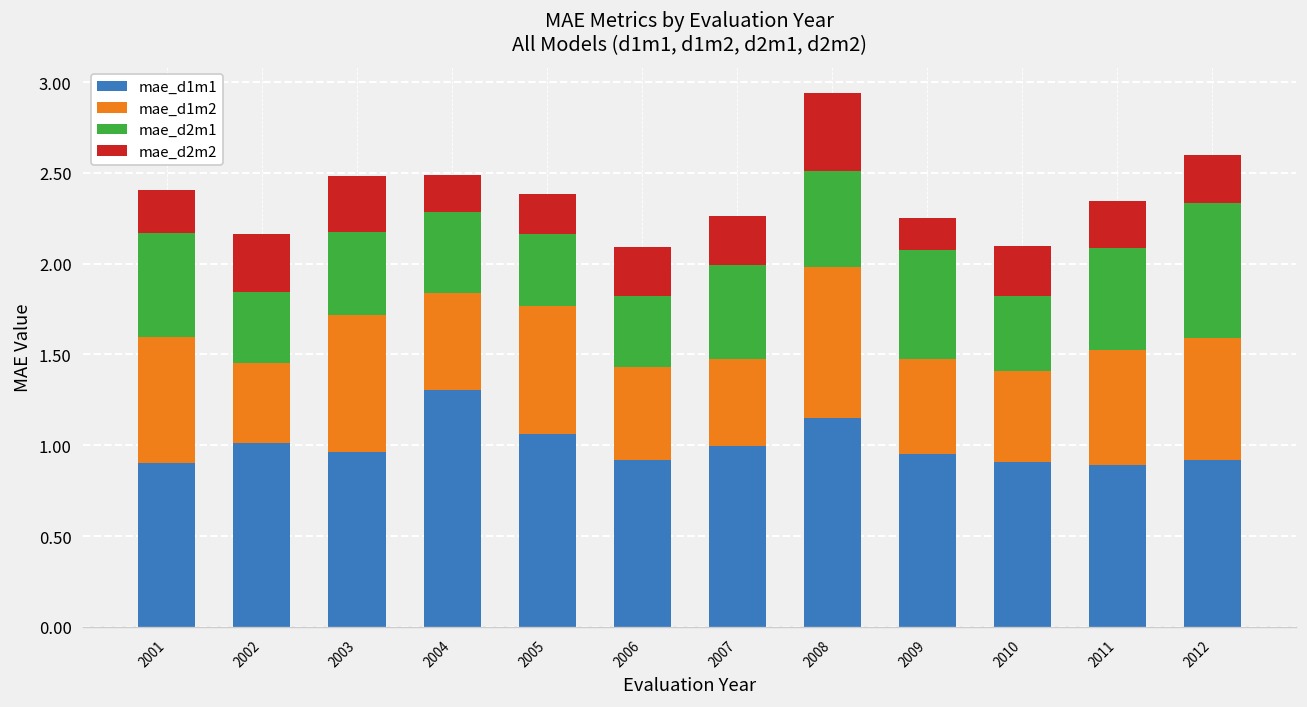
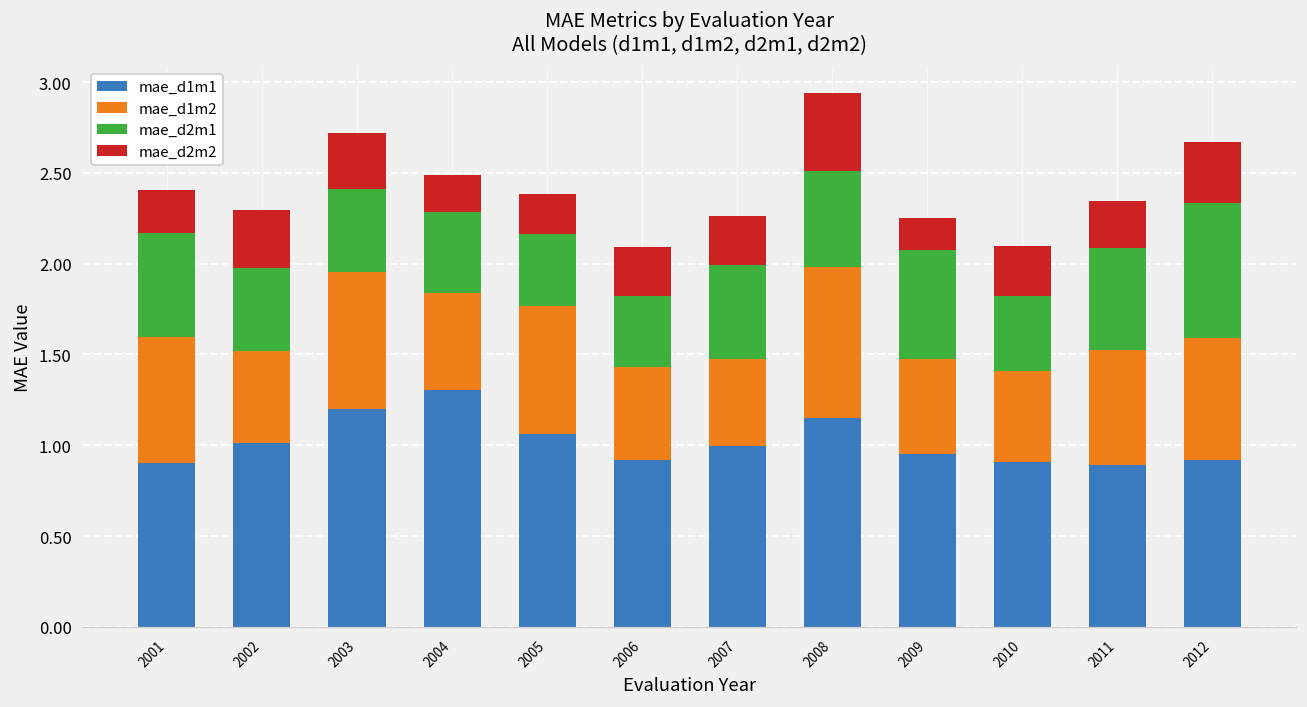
  {
    "mae_d1m1": {
      "2001": 0.90,
      "2002": 1.01,
-     "2003": 0.96,
+     "2003": 1.20,
      "2004": 1.31,
      "2005": 1.06,
      "2006": 0.92,
      "2007": 1.00,
      "2008": 1.15,
      "2009": 0.95,
      "2010": 0.91,
      "2011": 0.89,
      "2012": 0.92
    },
    "mae_d1m2": {
      "2001": 0.69,
-     "2002": 0.44,
+     "2002": 0.51,
      "2003": 0.75,
      "2004": 0.53,
      "2005": 0.71,
      "2006": 0.51,
      "2007": 0.48,
      "2008": 0.83,
      "2009": 0.52,
      "2010": 0.51,
      "2011": 0.64,
      "2012": 0.67
    },
    "mae_d2m1": {
      "2001": 0.57,
-     "2002": 0.39,
+     "2002": 0.46,
      "2003": 0.46,
      "2004": 0.44,
      "2005": 0.40,
      "2006": 0.39,
      "2007": 0.52,
      "2008": 0.53,
      "2009": 0.60,
      "2010": 0.41,
      "2011": 0.56,
      "2012": 0.74
    },
    "mae_d2m2": {
      "2001": 0.24,
      "2002": 0.32,
      "2003": 0.31,
      "2004": 0.21,
      "2005": 0.22,
      "2006": 0.27,
      "2007": 0.27,
      "2008": 0.43,
      "2009": 0.18,
      "2010": 0.27,
      "2011": 0.26,
-     "2012": 0.27
+     "2012": 0.34
    }
  }
